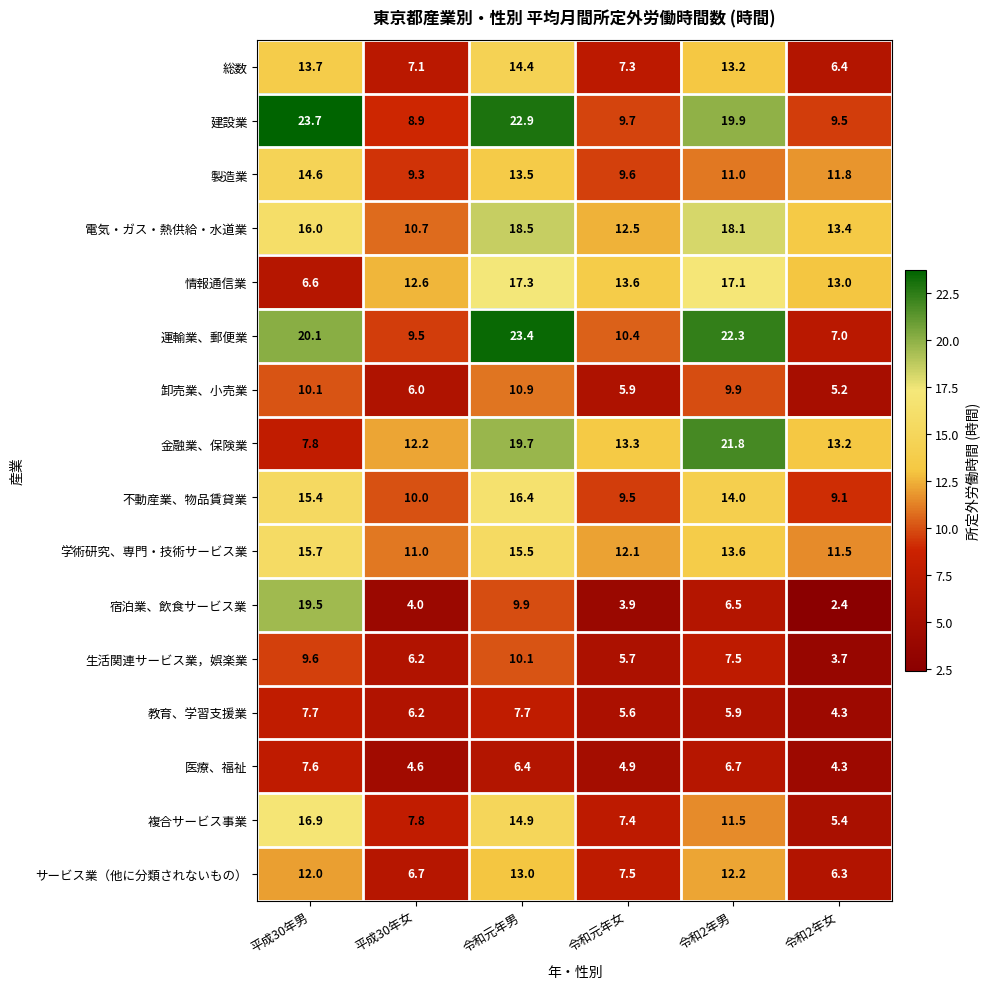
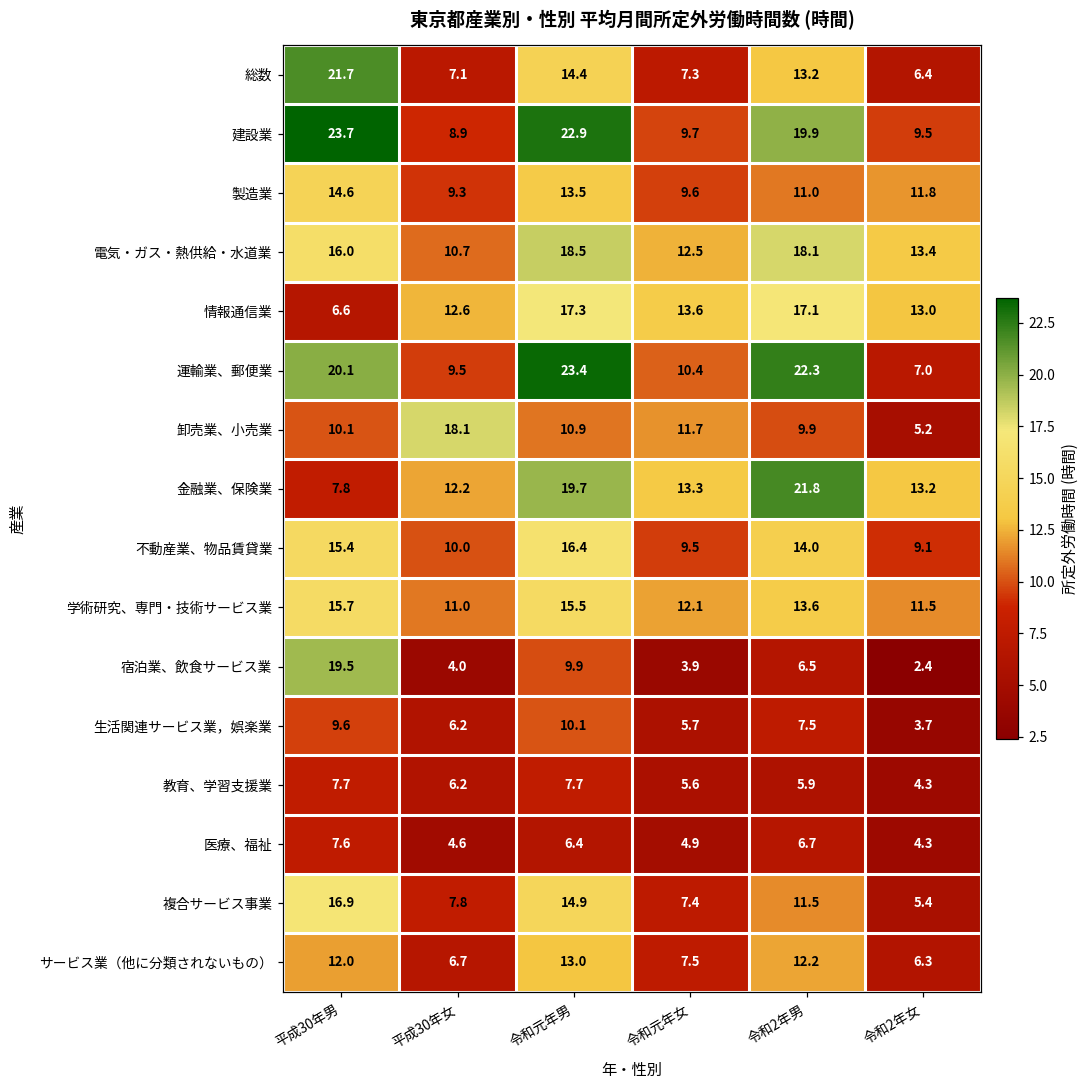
  {
    "総数": {
-     "平成30年男": 13.7,
+     "平成30年男": 21.7,
      "平成30年女": 7.1,
      "令和元年男": 14.4,
      "令和元年女": 7.3,
      "令和2年男": 13.2,
      "令和2年女": 6.4
    },
    "建設業": {
      "平成30年男": 23.7,
      "平成30年女": 8.9,
      "令和元年男": 22.9,
      "令和元年女": 9.7,
      "令和2年男": 19.9,
      "令和2年女": 9.5
    },
    "製造業": {
      "平成30年男": 14.6,
      "平成30年女": 9.3,
      "令和元年男": 13.5,
      "令和元年女": 9.6,
      "令和2年男": 11.0,
      "令和2年女": 11.8
    },
    "電気・ガス・熱供給・水道業": {
      "平成30年男": 16.0,
      "平成30年女": 10.7,
      "令和元年男": 18.5,
      "令和元年女": 12.5,
      "令和2年男": 18.1,
      "令和2年女": 13.4
    },
    "情報通信業": {
      "平成30年男": 6.6,
      "平成30年女": 12.6,
      "令和元年男": 17.3,
      "令和元年女": 13.6,
      "令和2年男": 17.1,
      "令和2年女": 13.0
    },
    "運輸業、郵便業": {
      "平成30年男": 20.1,
      "平成30年女": 9.5,
      "令和元年男": 23.4,
      "令和元年女": 10.4,
      "令和2年男": 22.3,
      "令和2年女": 7.0
    },
    "卸売業、小売業": {
      "平成30年男": 10.1,
-     "平成30年女": 6.0,
+     "平成30年女": 18.1,
      "令和元年男": 10.9,
-     "令和元年女": 5.9,
+     "令和元年女": 11.7,
      "令和2年男": 9.9,
      "令和2年女": 5.2
    },
    "金融業、保険業": {
      "平成30年男": 7.8,
      "平成30年女": 12.2,
      "令和元年男": 19.7,
      "令和元年女": 13.3,
      "令和2年男": 21.8,
      "令和2年女": 13.2
    },
    "不動産業、物品賃貸業": {
      "平成30年男": 15.4,
      "平成30年女": 10.0,
      "令和元年男": 16.4,
      "令和元年女": 9.5,
      "令和2年男": 14.0,
      "令和2年女": 9.1
    },
    "学術研究、専門・技術サービス業": {
      "平成30年男": 15.7,
      "平成30年女": 11.0,
      "令和元年男": 15.5,
      "令和元年女": 12.1,
      "令和2年男": 13.6,
      "令和2年女": 11.5
    },
    "宿泊業、飲食サービス業": {
      "平成30年男": 19.5,
      "平成30年女": 4.0,
      "令和元年男": 9.9,
      "令和元年女": 3.9,
      "令和2年男": 6.5,
      "令和2年女": 2.4
    },
    "生活関連サービス業，娯楽業": {
      "平成30年男": 9.6,
      "平成30年女": 6.2,
      "令和元年男": 10.1,
      "令和元年女": 5.7,
      "令和2年男": 7.5,
      "令和2年女": 3.7
    },
    "教育、学習支援業": {
      "平成30年男": 7.7,
      "平成30年女": 6.2,
      "令和元年男": 7.7,
      "令和元年女": 5.6,
      "令和2年男": 5.9,
      "令和2年女": 4.3
    },
    "医療、福祉": {
      "平成30年男": 7.6,
      "平成30年女": 4.6,
      "令和元年男": 6.4,
      "令和元年女": 4.9,
      "令和2年男": 6.7,
      "令和2年女": 4.3
    },
    "複合サービス事業": {
      "平成30年男": 16.9,
      "平成30年女": 7.8,
      "令和元年男": 14.9,
      "令和元年女": 7.4,
      "令和2年男": 11.5,
      "令和2年女": 5.4
    },
    "サービス業（他に分類されないもの）": {
      "平成30年男": 12.0,
      "平成30年女": 6.7,
      "令和元年男": 13.0,
      "令和元年女": 7.5,
      "令和2年男": 12.2,
      "令和2年女": 6.3
    }
  }
